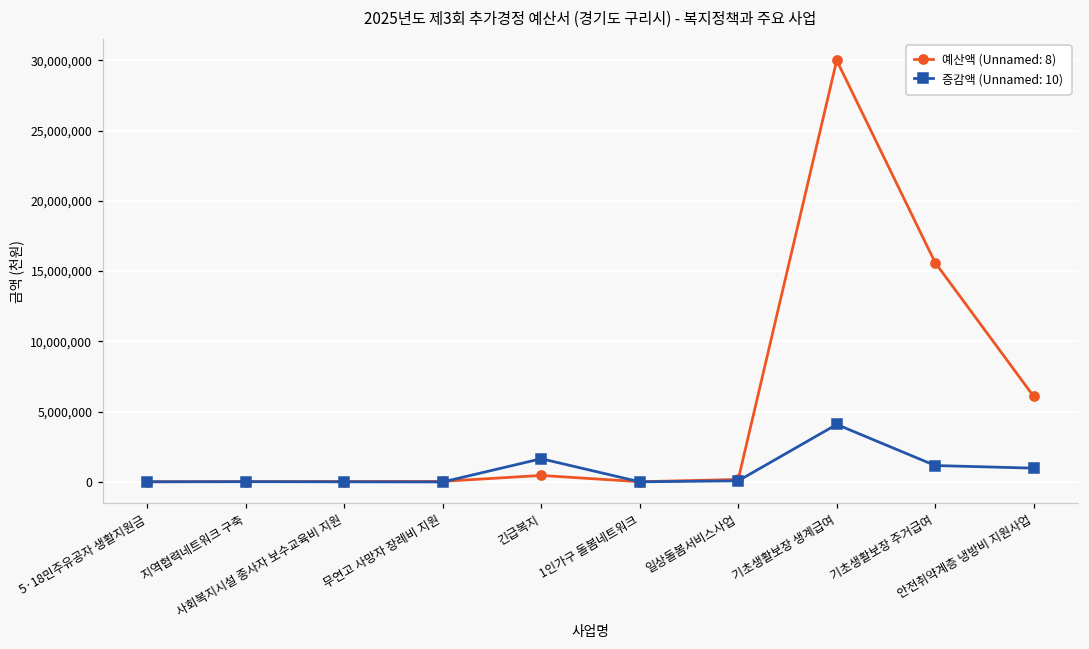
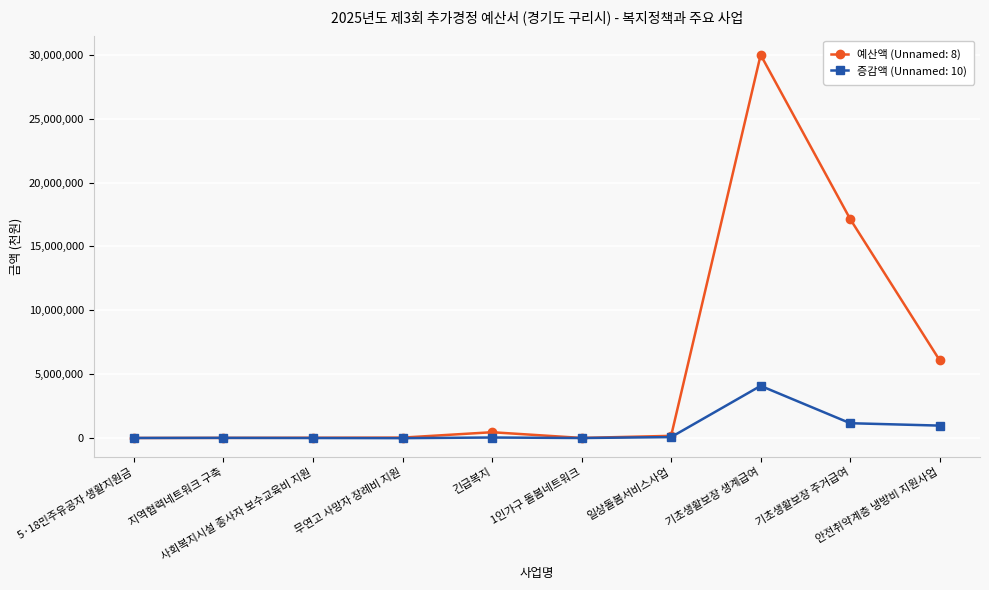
  {
    "예산액 (Unnamed: 8)": {
      "긴급복지": "500,000",
      "기초생활보장 생계급여": "30,000,000",
-     "기초생활보장 주거급여": "15,600,000",
+     "기초생활보장 주거급여": "17,100,000",
      "안전취약계층 냉방비 지원사업": "6,100,000"
    },
    "증감액 (Unnamed: 10)": {
-     "긴급복지": "1,600,000",
+     "긴급복지": "0",
      "기초생활보장 생계급여": "4,100,000",
      "기초생활보장 주거급여": "1,200,000",
      "안전취약계층 냉방비 지원사업": "1,000,000"
    }
  }
